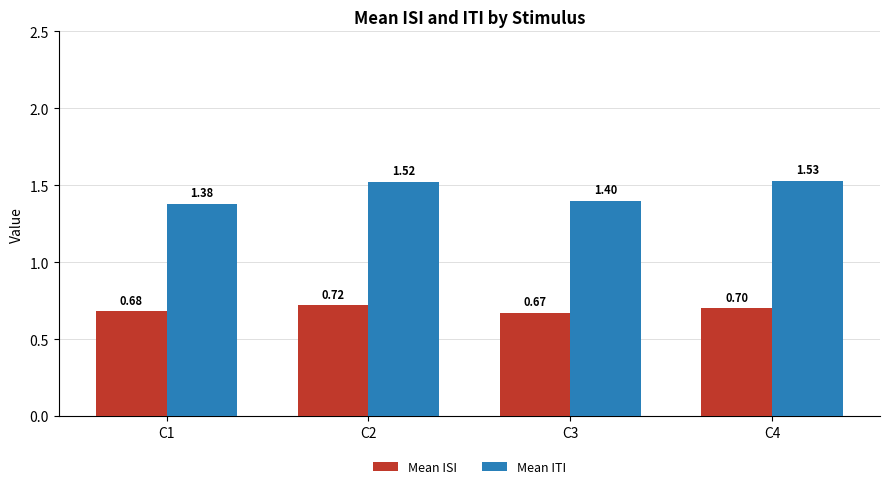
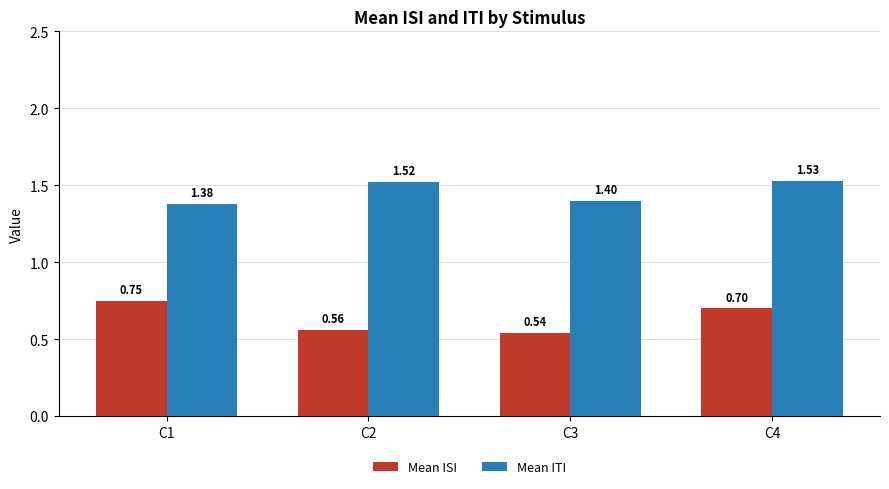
  {
    "Mean ISI": {
-     "C1": 0.68,
-     "C2": 0.72,
-     "C3": 0.67,
+     "C1": 0.75,
+     "C2": 0.56,
+     "C3": 0.54,
      "C4": 0.70
    },
    "Mean ITI": {
      "C1": 1.38,
      "C2": 1.52,
      "C3": 1.40,
      "C4": 1.53
    }
  }
